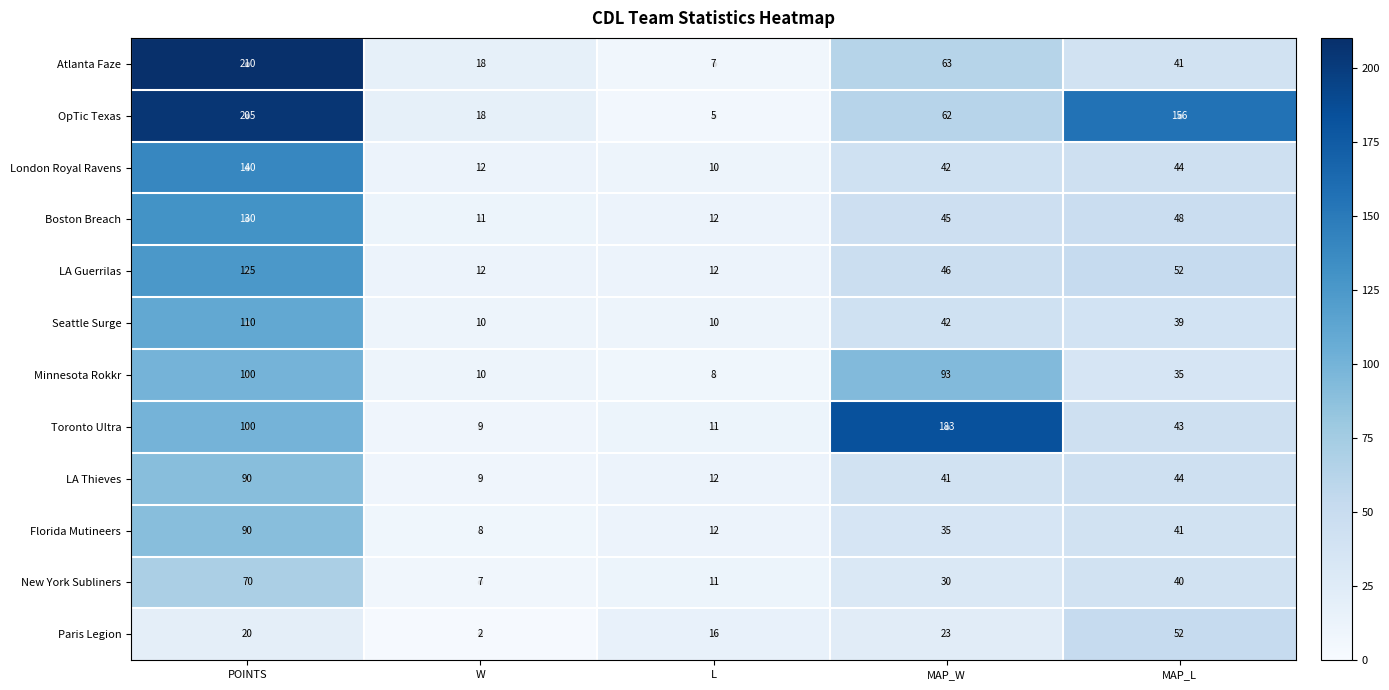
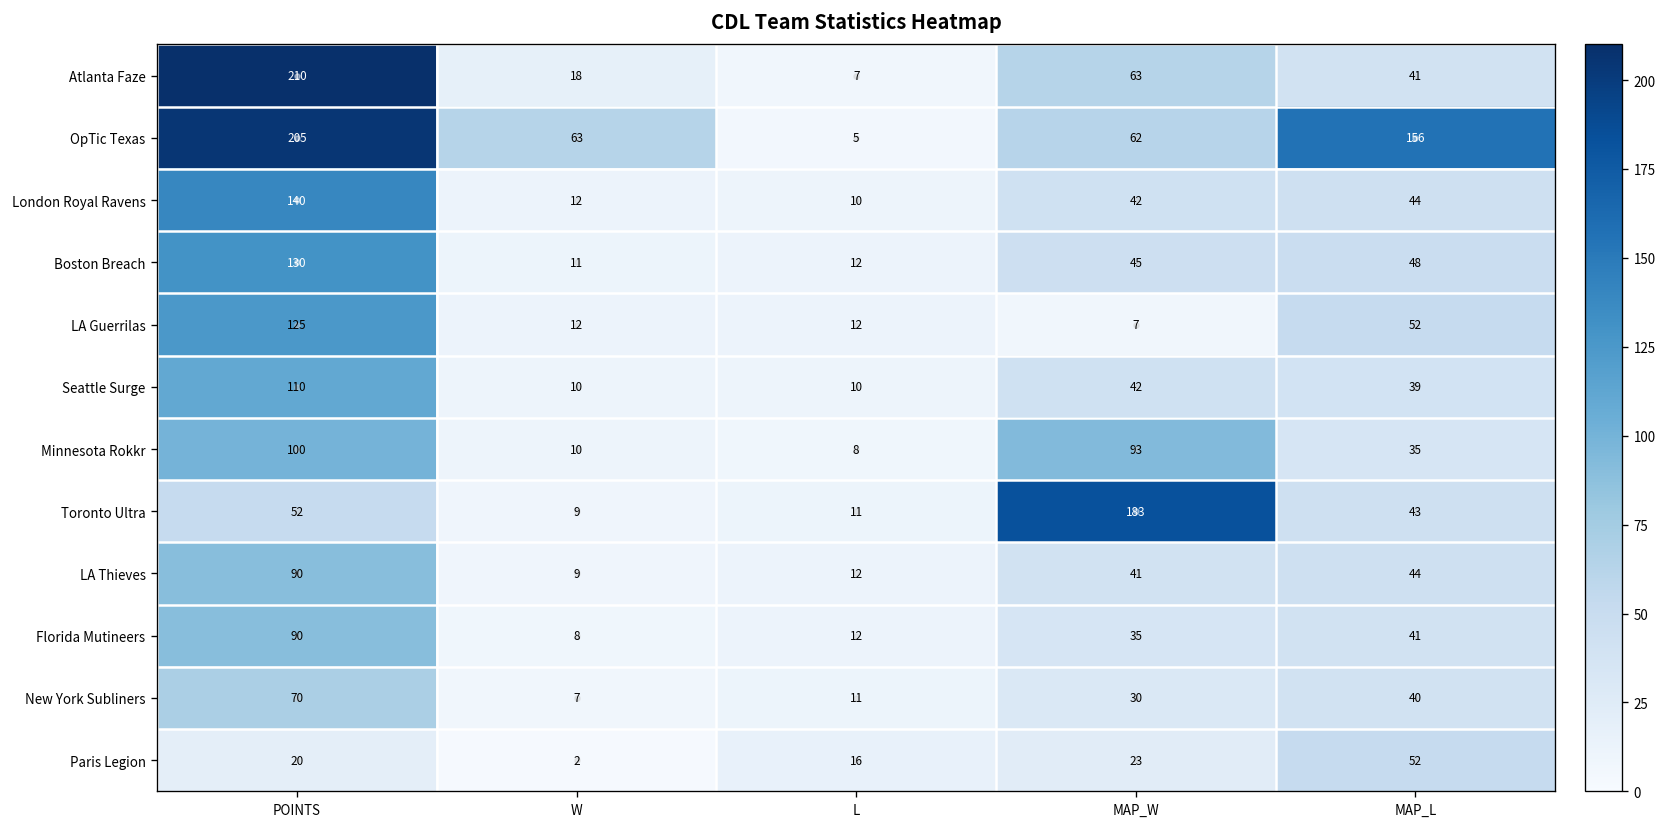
  {
    "OpTic Texas": {
-     "W": 18
+     "W": 63
    },
    "LA Guerrilas": {
-     "MAP_W": 46
+     "MAP_W": 7
    },
    "Toronto Ultra": {
-     "POINTS": 100
+     "POINTS": 52
    }
  }
